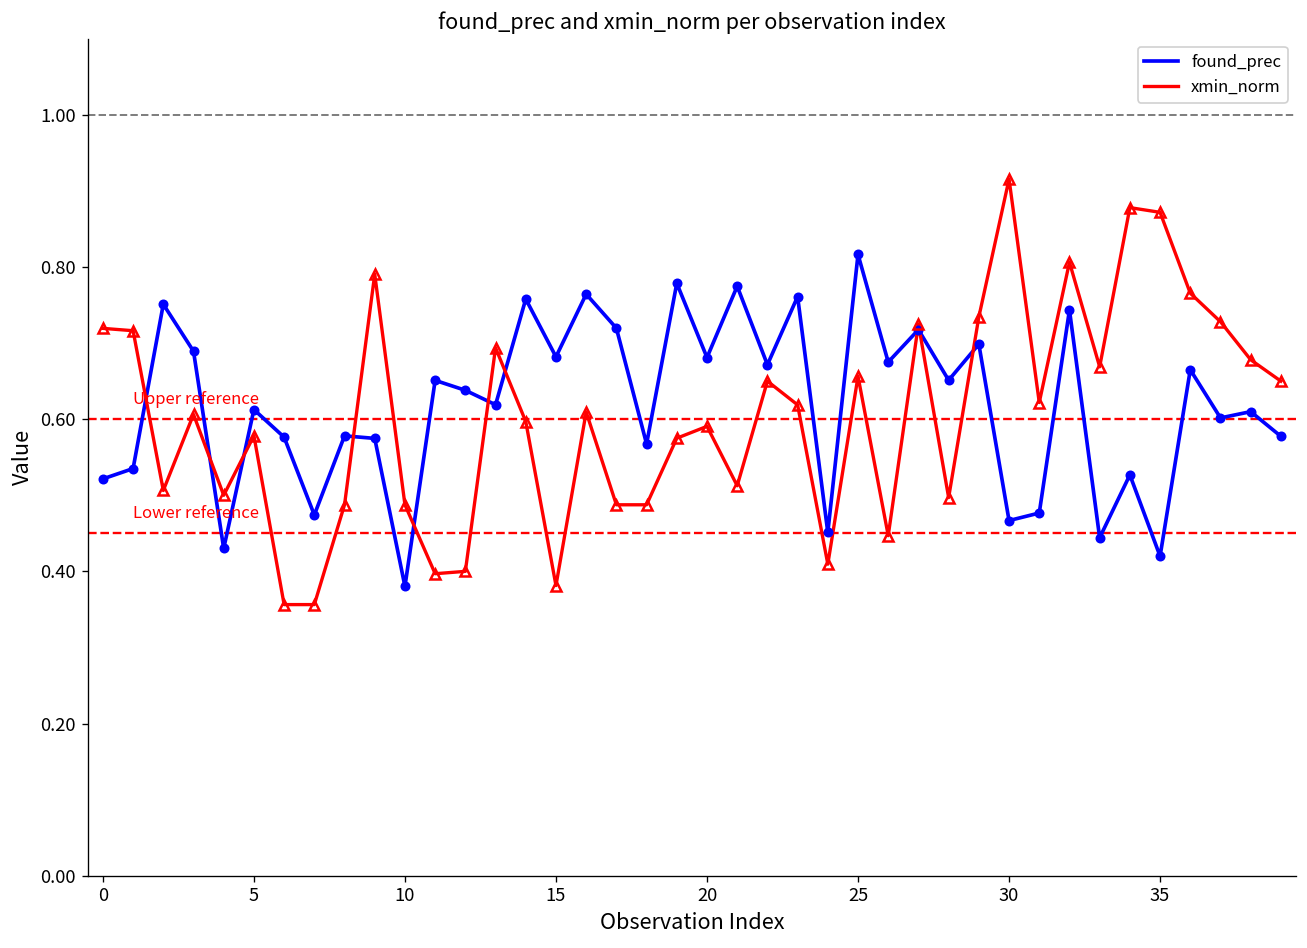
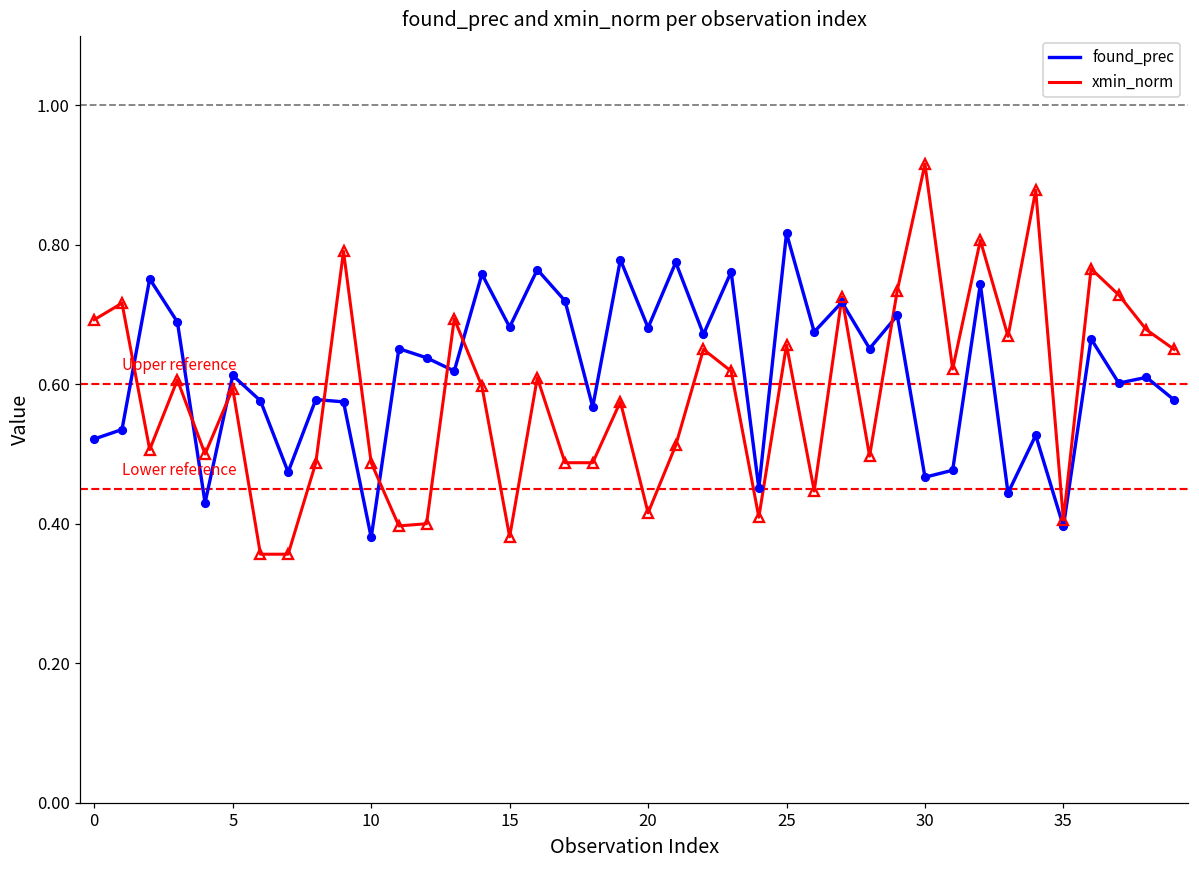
  {
    "found_prec": {
      "0": 0.52,
      "5": 0.61,
      "10": 0.38,
      "15": 0.68,
      "20": 0.68,
      "25": 0.82,
      "30": 0.47,
-     "35": 0.42
+     "35": 0.40
    },
    "xmin_norm": {
-     "0": 0.72,
-     "5": 0.58,
+     "0": 0.69,
+     "5": 0.59,
      "10": 0.49,
      "15": 0.38,
-     "20": 0.59,
+     "20": 0.42,
      "25": 0.66,
      "30": 0.92,
-     "35": 0.87
+     "35": 0.41
    }
  }
